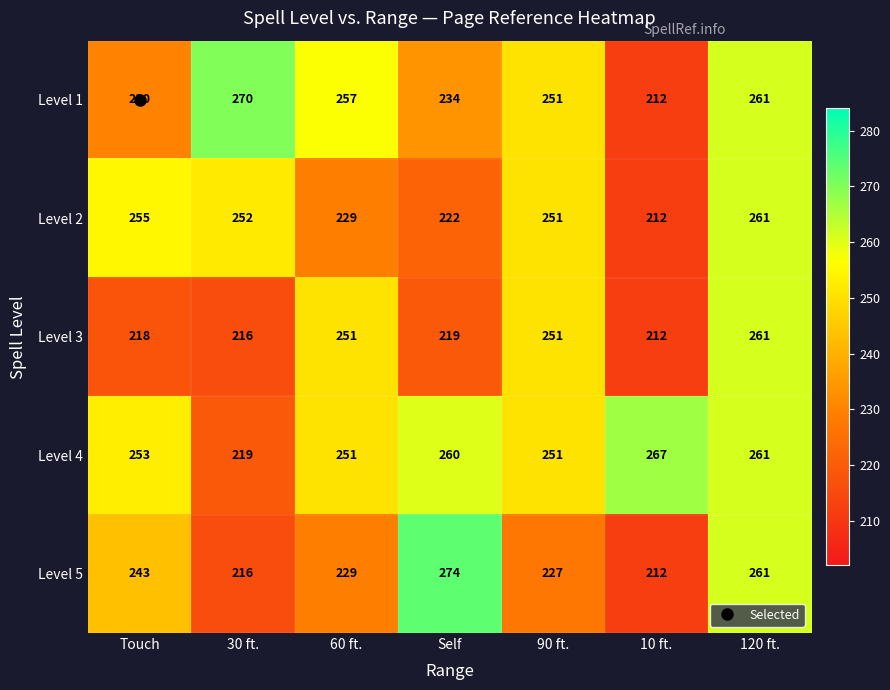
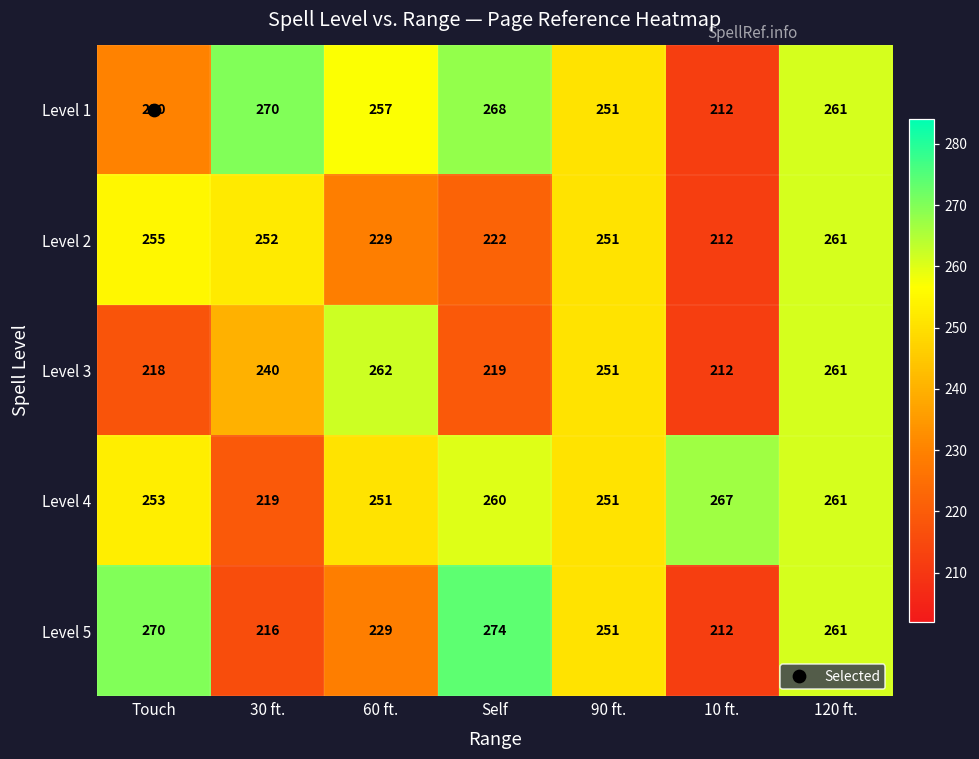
  {
    "Level 1": {
      "30 ft.": 270,
      "60 ft.": 257,
-     "Self": 234,
+     "Self": 268,
      "90 ft.": 251,
      "10 ft.": 212,
      "120 ft.": 261
    },
    "Level 2": {
      "Touch": 255,
      "30 ft.": 252,
      "60 ft.": 229,
      "Self": 222,
      "90 ft.": 251,
      "10 ft.": 212,
      "120 ft.": 261
    },
    "Level 3": {
      "Touch": 218,
-     "30 ft.": 216,
-     "60 ft.": 251,
+     "30 ft.": 240,
+     "60 ft.": 262,
      "Self": 219,
      "90 ft.": 251,
      "10 ft.": 212,
      "120 ft.": 261
    },
    "Level 4": {
      "Touch": 253,
      "30 ft.": 219,
      "60 ft.": 251,
      "Self": 260,
      "90 ft.": 251,
      "10 ft.": 267,
      "120 ft.": 261
    },
    "Level 5": {
-     "Touch": 243,
+     "Touch": 270,
      "30 ft.": 216,
      "60 ft.": 229,
      "Self": 274,
-     "90 ft.": 227,
+     "90 ft.": 251,
      "10 ft.": 212,
      "120 ft.": 261
    }
  }
